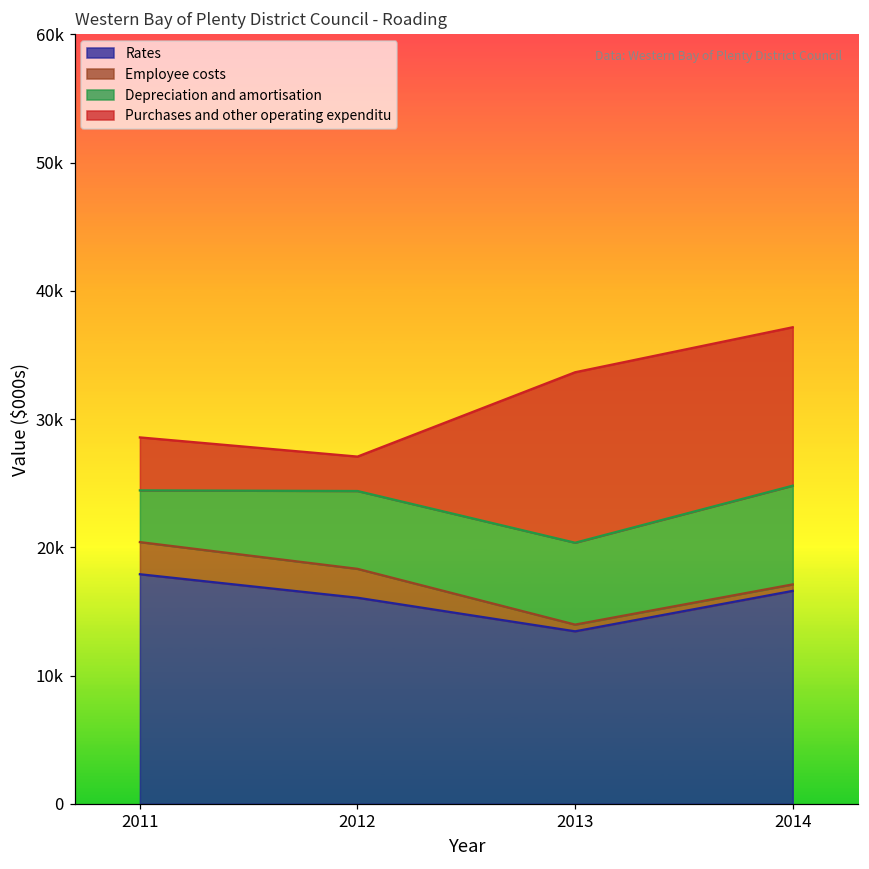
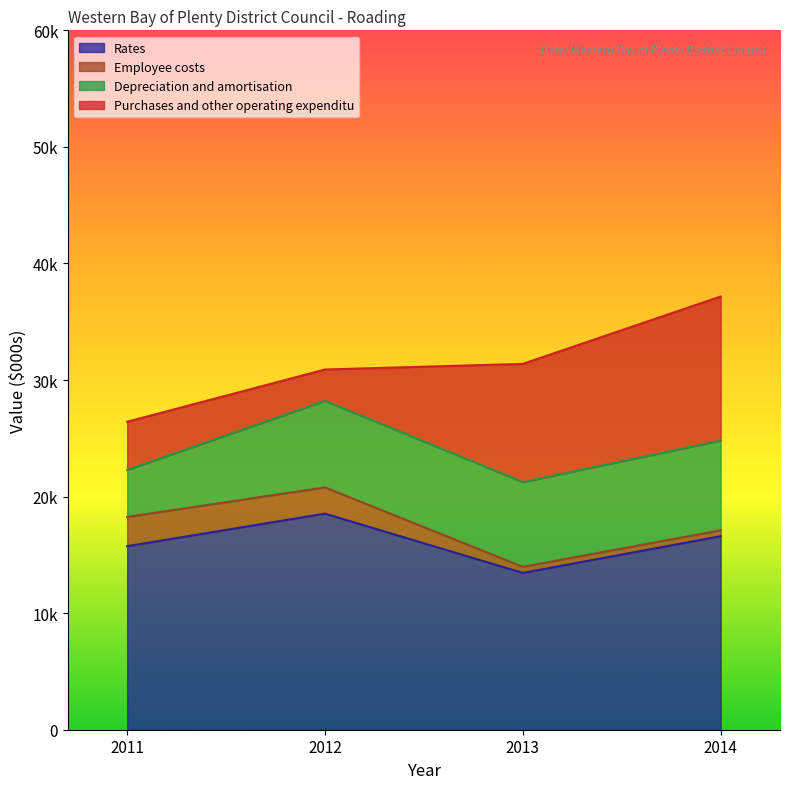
  {
    "Rates": {
-     "2011": 17900,
-     "2012": 16100,
+     "2011": 15700,
+     "2012": 18500,
      "2013": 13500,
      "2014": 16600
    },
    "Employee costs": {
      "2011": 2500,
      "2012": 2300,
      "2013": 500,
      "2014": 500
    },
    "Depreciation and amortisation": {
      "2011": 4000,
-     "2012": 6100,
-     "2013": 6400,
+     "2012": 7400,
+     "2013": 7300,
      "2014": 7700
    },
    "Purchases and other operating expenditu": {
      "2011": 4100,
      "2012": 2700,
-     "2013": 13300,
+     "2013": 10100,
      "2014": 12400
    }
  }
